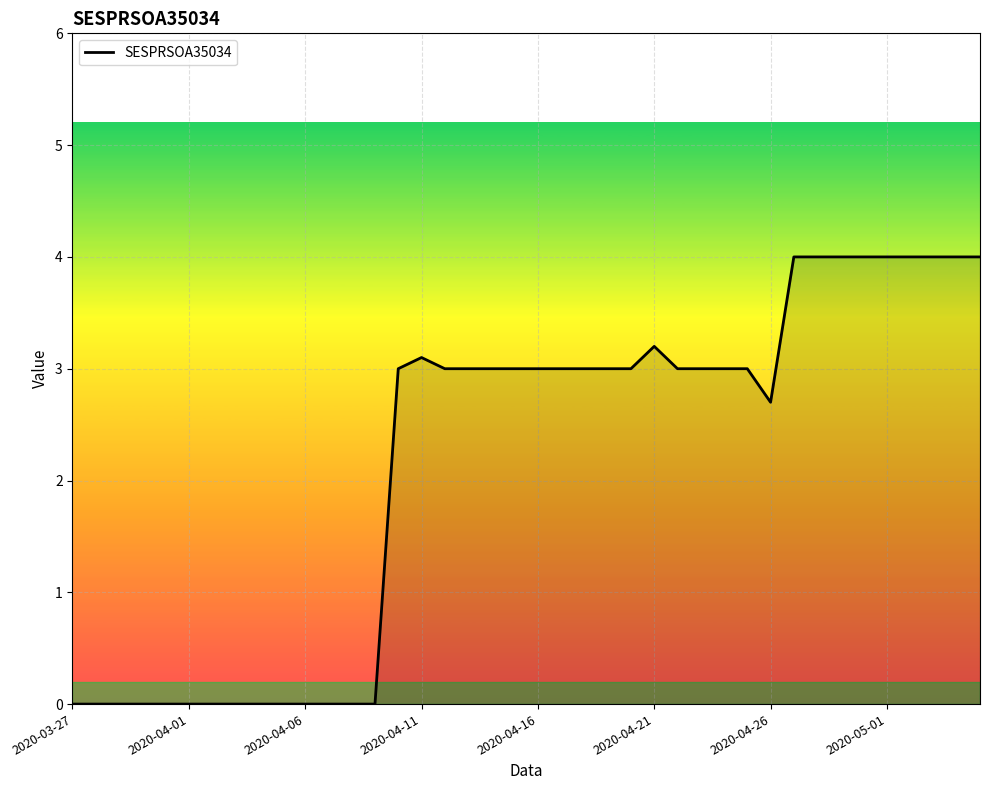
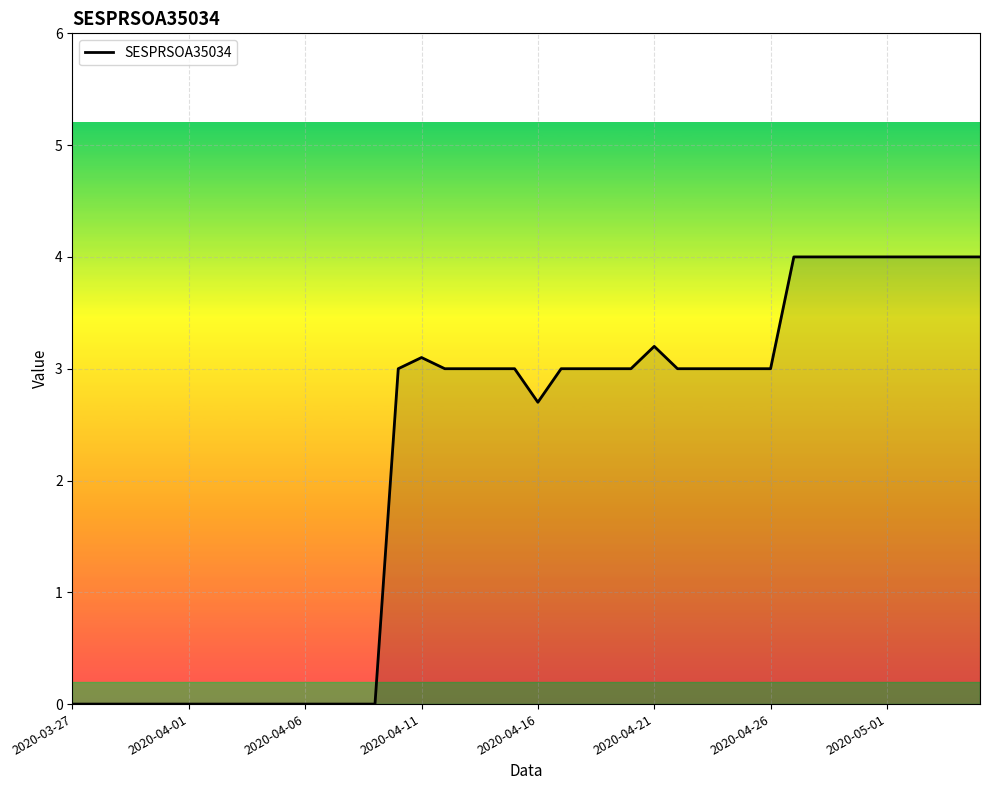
  {
    "2020-04-11": 3.1,
-   "2020-04-16": 3.0,
+   "2020-04-16": 2.7,
    "2020-04-21": 3.2,
-   "2020-04-26": 2.7,
+   "2020-04-26": 3.0,
    "2020-05-01": 4.0
  }
